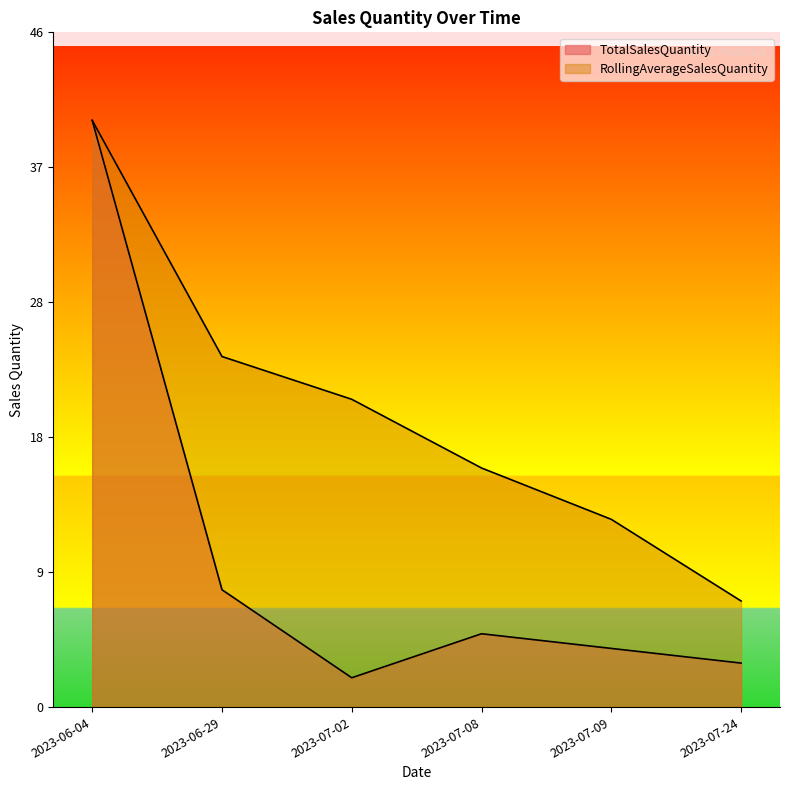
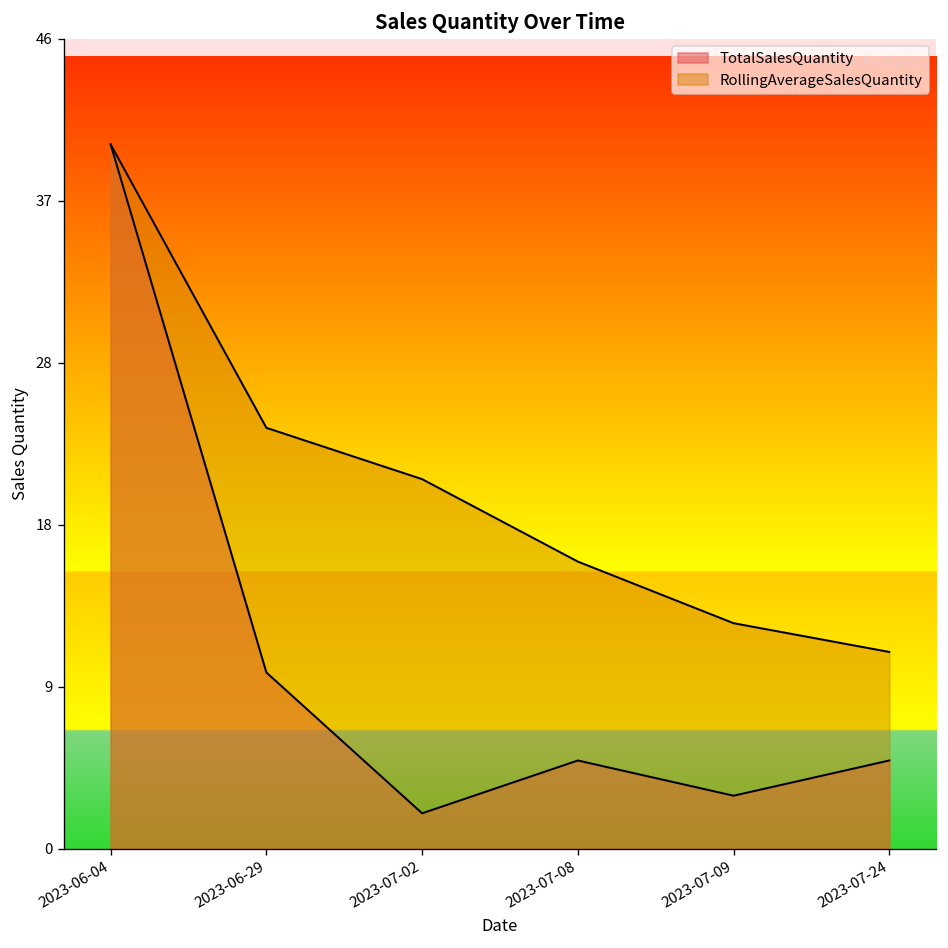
  {
    "TotalSalesQuantity": {
-     "2023-06-29": 8,
+     "2023-06-29": 10,
      "2023-07-02": 2,
      "2023-07-08": 5,
-     "2023-07-09": 4,
-     "2023-07-24": 3
+     "2023-07-09": 3,
+     "2023-07-24": 5
    },
    "RollingAverageSalesQuantity": {
      "2023-06-29": 23.9,
      "2023-07-02": 21.0,
      "2023-07-08": 16.3,
      "2023-07-09": 12.8,
-     "2023-07-24": 7.2
+     "2023-07-24": 11.2
    }
  }
